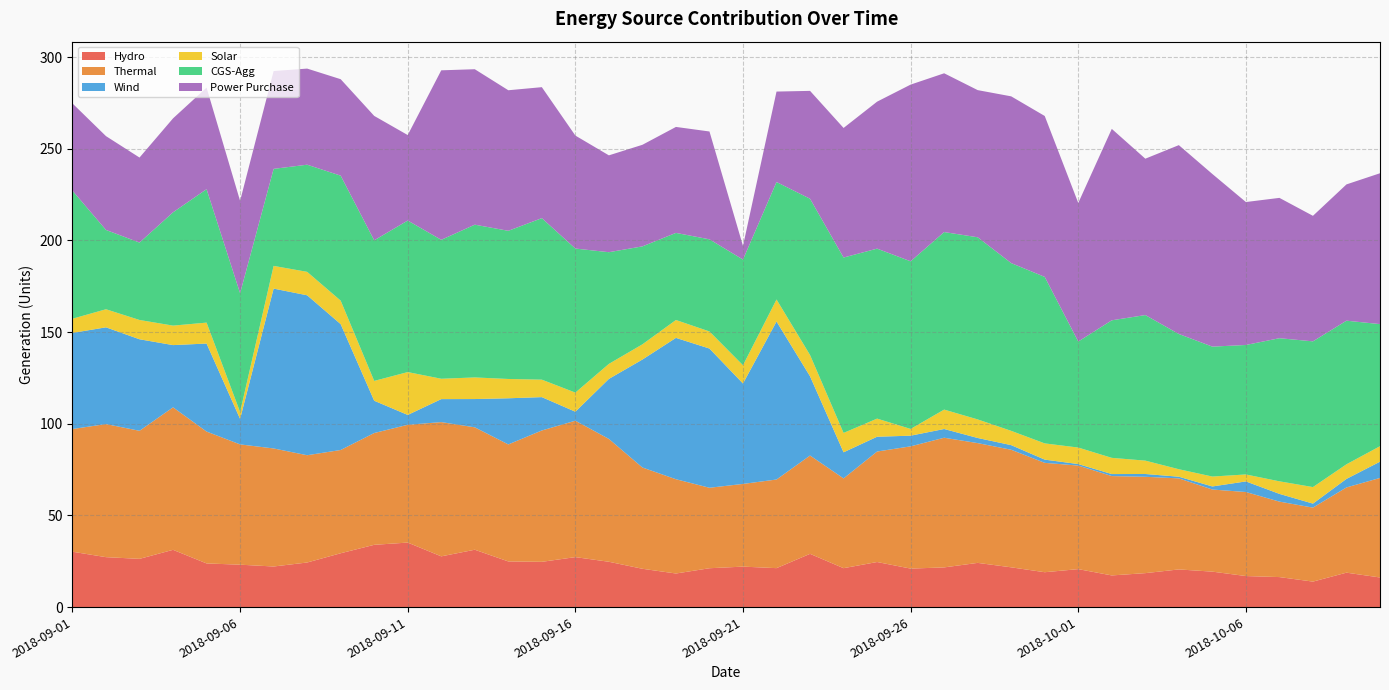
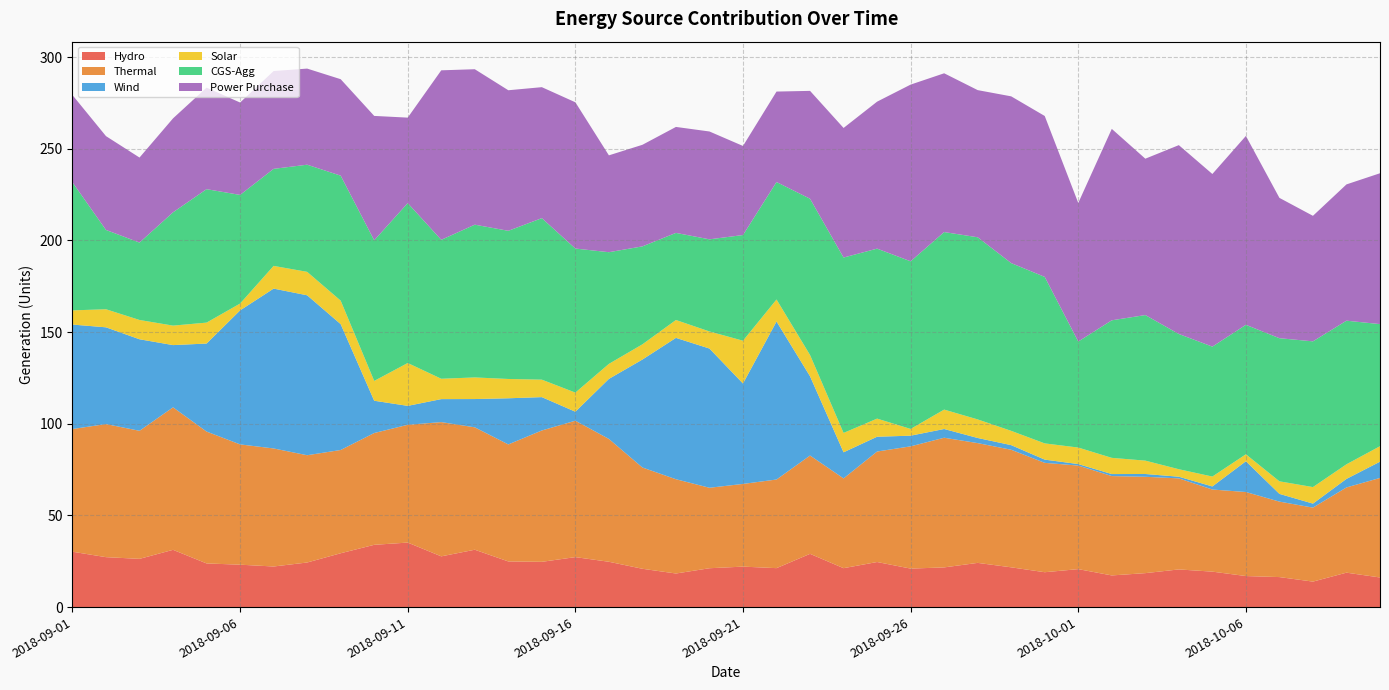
  {
    "Wind": {
-     "2018-09-01": 52,
-     "2018-09-06": 14,
-     "2018-09-11": 5,
+     "2018-09-01": 57,
+     "2018-09-06": 73,
+     "2018-09-11": 10,
      "2018-09-16": 5,
      "2018-09-21": 55,
      "2018-09-26": 6,
-     "2018-10-06": 6
+     "2018-10-06": 17
    },
    "Solar": {
      "2018-09-01": 8,
      "2018-09-06": 4,
      "2018-09-11": 23,
      "2018-09-16": 10,
-     "2018-09-21": 10,
+     "2018-09-21": 23,
      "2018-09-26": 4,
      "2018-10-01": 9,
      "2018-10-06": 4
    },
    "CGS-Agg": {
      "2018-09-01": 70,
-     "2018-09-06": 65,
-     "2018-09-11": 83,
+     "2018-09-06": 59,
+     "2018-09-11": 87,
      "2018-09-16": 79,
      "2018-09-21": 58,
      "2018-09-26": 91,
      "2018-10-01": 58,
      "2018-10-06": 71
    },
    "Power Purchase": {
      "2018-09-01": 48,
      "2018-09-06": 50,
      "2018-09-11": 47,
-     "2018-09-16": 62,
-     "2018-09-21": 7,
+     "2018-09-16": 80,
+     "2018-09-21": 49,
      "2018-09-26": 96,
      "2018-10-01": 76,
-     "2018-10-06": 78
+     "2018-10-06": 103
    }
  }
